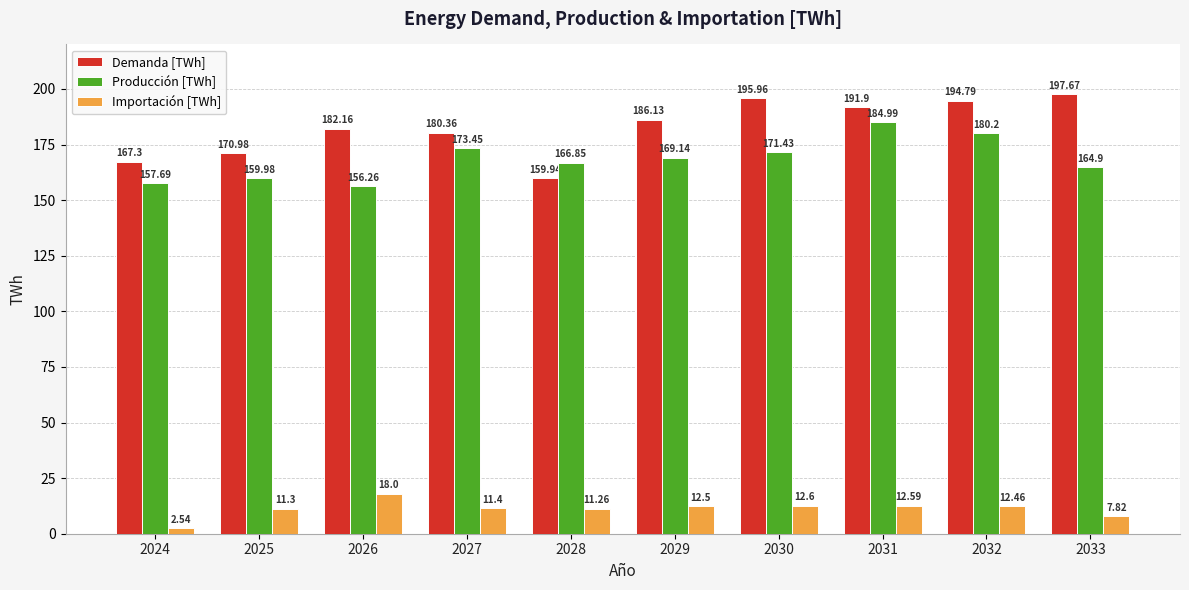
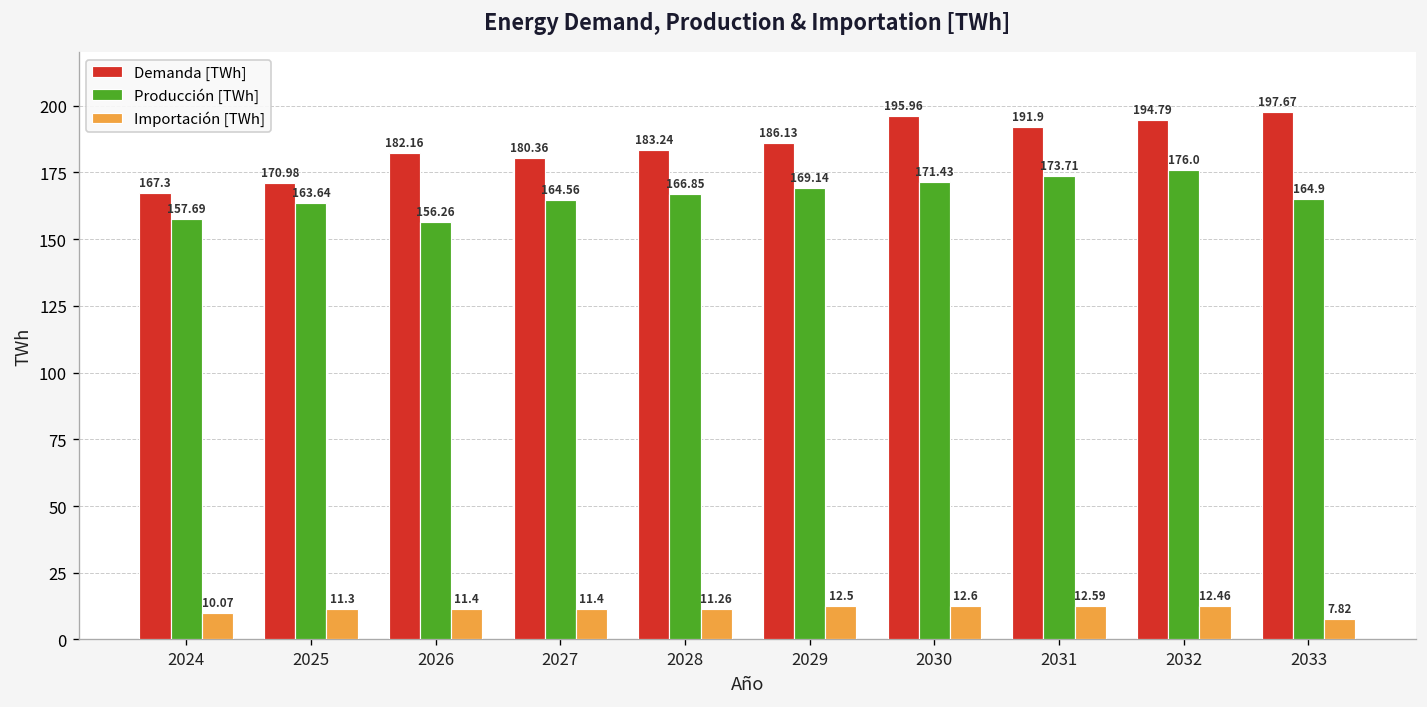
  {
    "Demanda [TWh]": {
      "2024": 167.3,
      "2025": 170.98,
      "2026": 182.16,
      "2027": 180.36,
-     "2028": 159.94,
+     "2028": 183.24,
      "2029": 186.13,
      "2030": 195.96,
      "2031": 191.9,
      "2032": 194.79,
      "2033": 197.67
    },
    "Producción [TWh]": {
      "2024": 157.69,
-     "2025": 159.98,
+     "2025": 163.64,
      "2026": 156.26,
-     "2027": 173.45,
+     "2027": 164.56,
      "2028": 166.85,
      "2029": 169.14,
      "2030": 171.43,
-     "2031": 184.99,
-     "2032": 180.2,
+     "2031": 173.71,
+     "2032": 176.0,
      "2033": 164.9
    },
    "Importación [TWh]": {
-     "2024": 2.54,
+     "2024": 10.07,
      "2025": 11.3,
-     "2026": 18.0,
+     "2026": 11.4,
      "2027": 11.4,
      "2028": 11.26,
      "2029": 12.5,
      "2030": 12.6,
      "2031": 12.59,
      "2032": 12.46,
      "2033": 7.82
    }
  }
